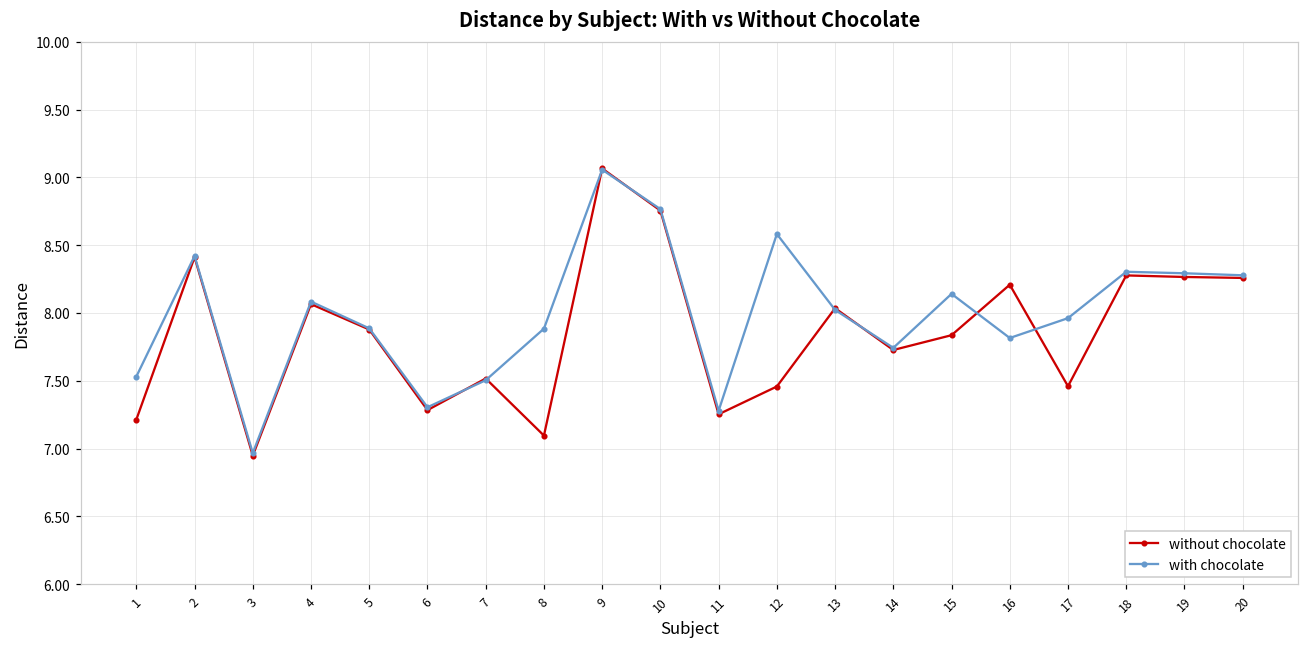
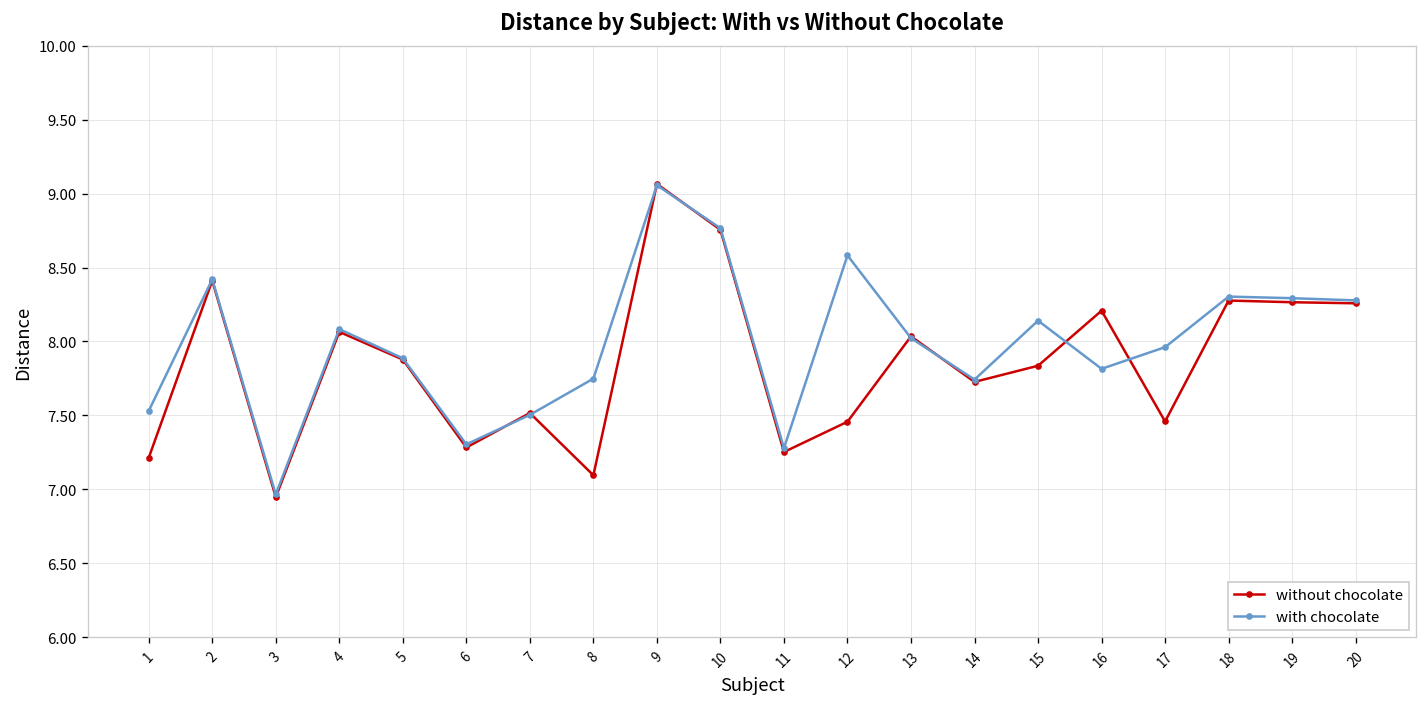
  {
    "without chocolate": {
      "1": 7.21,
      "6": 7.28,
      "8": 7.10,
      "11": 7.25,
      "12": 7.46,
      "15": 7.84,
      "16": 8.21,
      "17": 7.46,
      "18": 8.28,
      "19": 8.27
    },
    "with chocolate": {
      "1": 7.53,
      "6": 7.30,
-     "8": 7.88,
+     "8": 7.75,
      "11": 7.28,
      "12": 8.58,
      "15": 8.14,
      "16": 7.82,
      "17": 7.96,
      "18": 8.30,
      "19": 8.29
    }
  }
